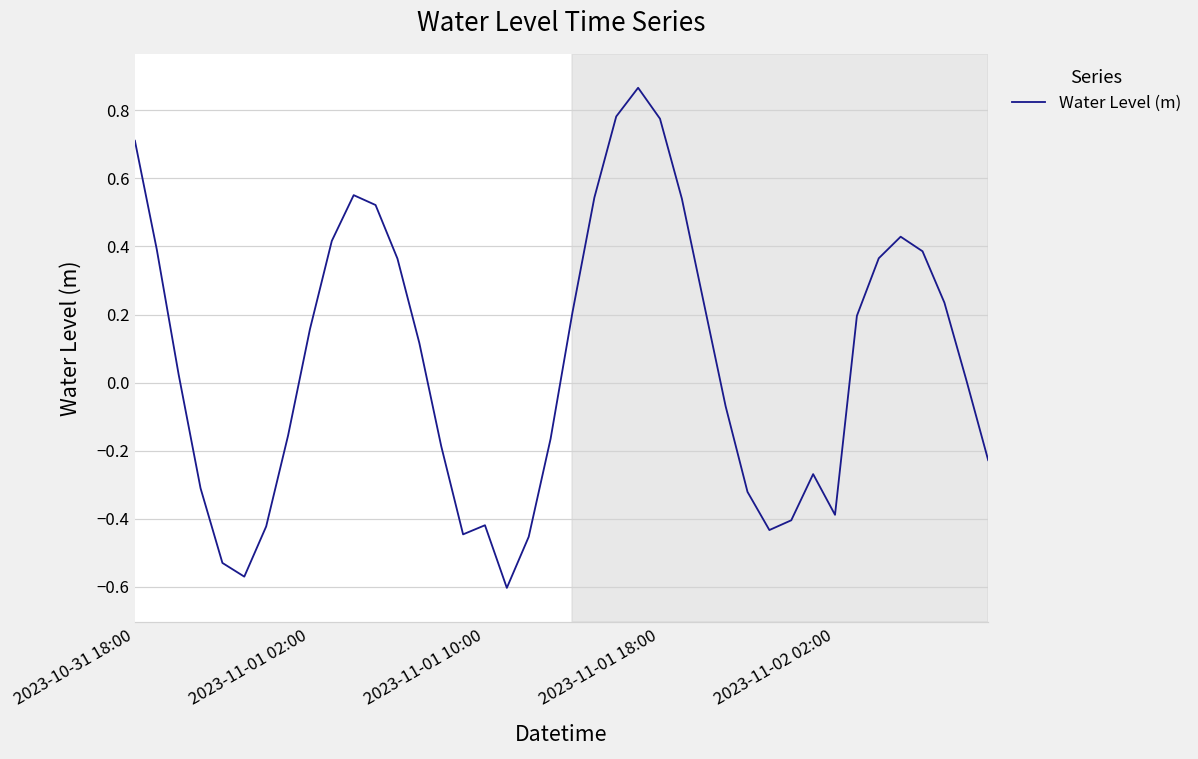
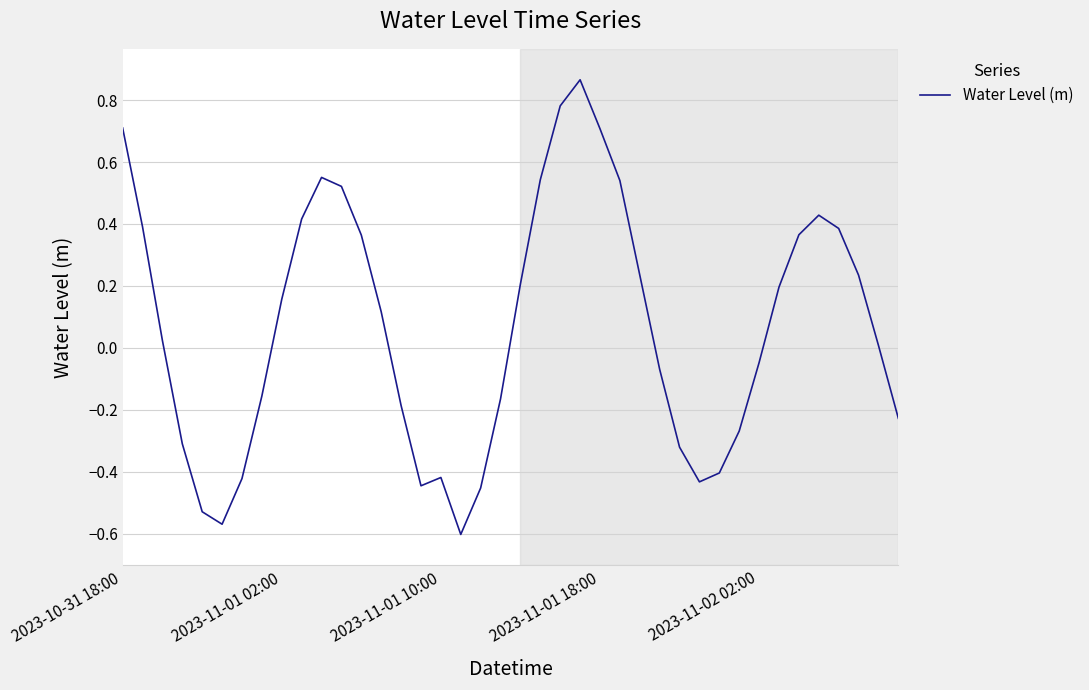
  {
    "2023-10-31 18:00": 0.71,
    "2023-11-01 02:00": 0.16,
    "2023-11-01 10:00": -0.42,
-   "2023-11-01 18:00": 0.77,
-   "2023-11-02 02:00": -0.39
+   "2023-11-01 18:00": 0.71,
+   "2023-11-02 02:00": -0.05
  }
